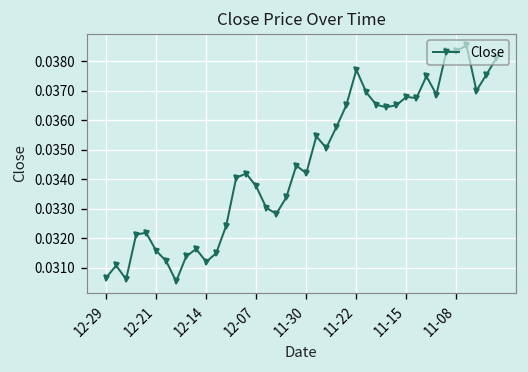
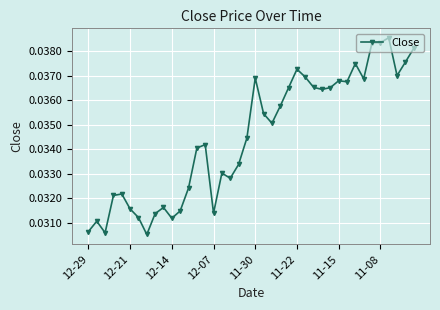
  {
    "12-29": 0.0307,
    "12-21": 0.0316,
    "12-14": 0.0312,
-   "12-07": 0.0338,
-   "11-30": 0.0342,
-   "11-22": 0.0377,
+   "12-07": 0.0314,
+   "11-30": 0.0369,
+   "11-22": 0.0373,
    "11-15": 0.0368
  }
